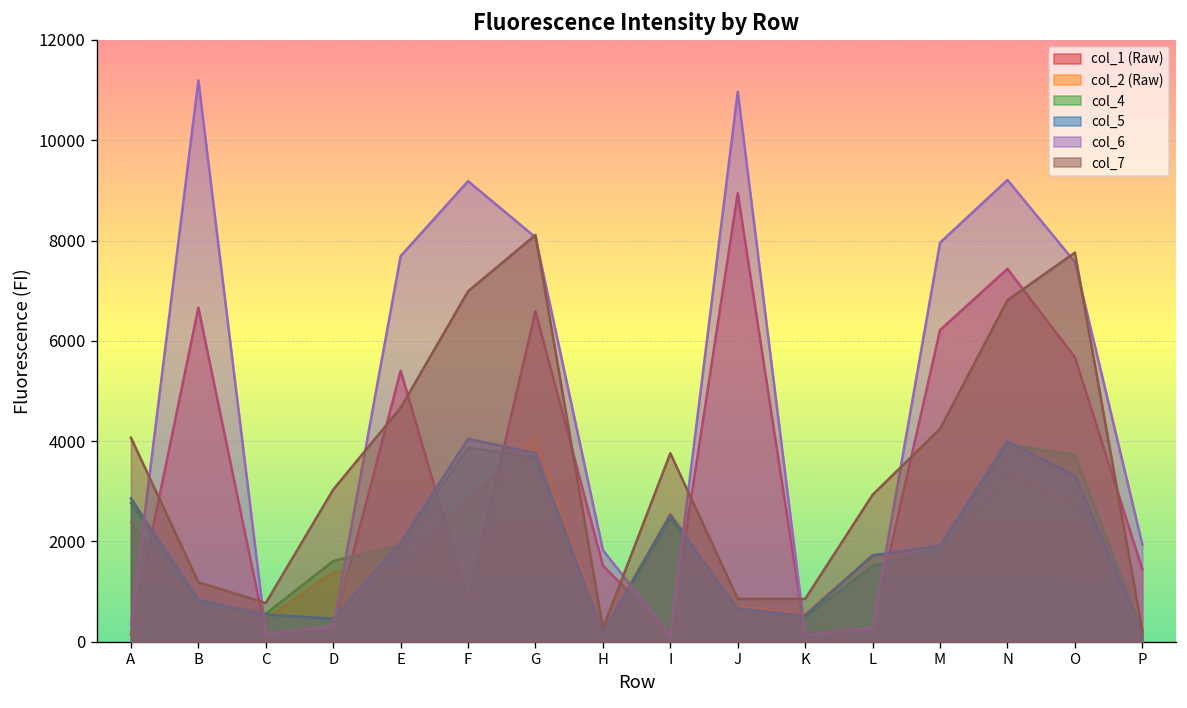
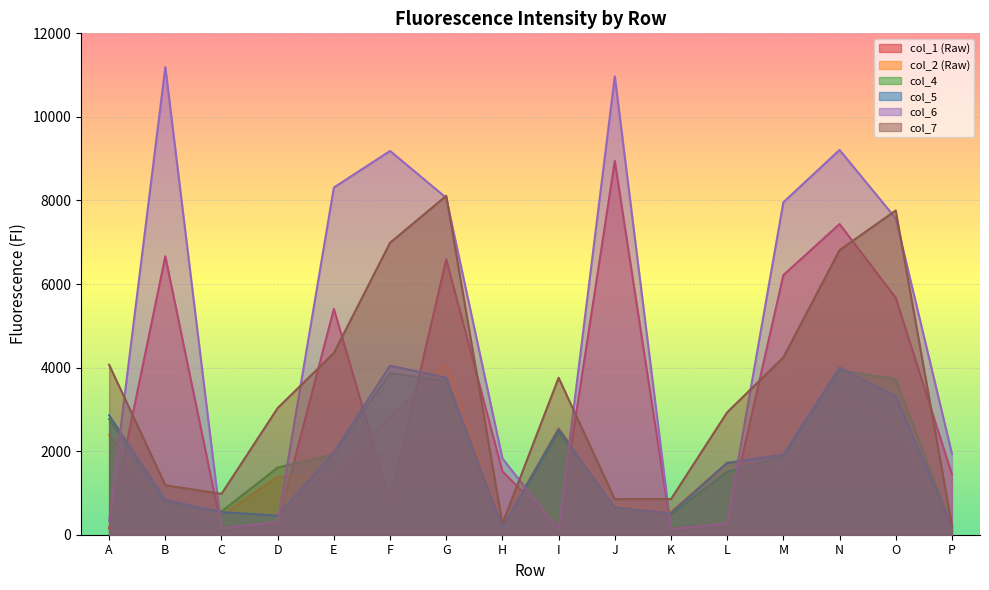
  {
    "col_1 (Raw)": {
      "A": 100,
      "B": 6700,
      "E": 5400,
      "F": 800,
      "G": 6600,
      "H": 1500,
      "J": 8900,
      "M": 6200,
      "N": 7400,
      "O": 5700,
      "P": 1400
    },
    "col_2 (Raw)": {
      "A": 2400,
      "B": 600,
      "C": 500,
      "D": 1400,
      "E": 1400,
      "F": 2800,
      "G": 4100,
      "M": 1700,
      "N": 3400,
      "O": 2800
    },
    "col_4": {
      "A": 2800,
      "B": 800,
      "D": 1600,
      "F": 3900,
      "G": 3700,
      "I": 2500,
      "L": 1500,
      "N": 3900,
      "O": 3700
    },
    "col_5": {
      "A": 2900,
      "B": 800,
      "D": 500,
      "F": 4000,
      "G": 3800,
      "N": 4000,
      "O": 3300
    },
    "col_6": {
      "A": 300,
      "B": 11200,
-     "E": 7700,
+     "E": 8300,
      "F": 9200,
      "H": 1800,
      "J": 11000,
      "M": 8000,
      "N": 9200,
      "O": 7600,
      "P": 1900
    },
    "col_7": {
      "A": 4100,
      "B": 1200,
-     "C": 800,
+     "C": 1000,
      "D": 3000,
-     "E": 4700,
+     "E": 4300,
      "F": 7000,
      "H": 300,
      "I": 3800,
      "J": 900,
      "K": 900,
      "L": 2900,
      "M": 4200,
      "N": 6800,
      "O": 7800
    }
  }
